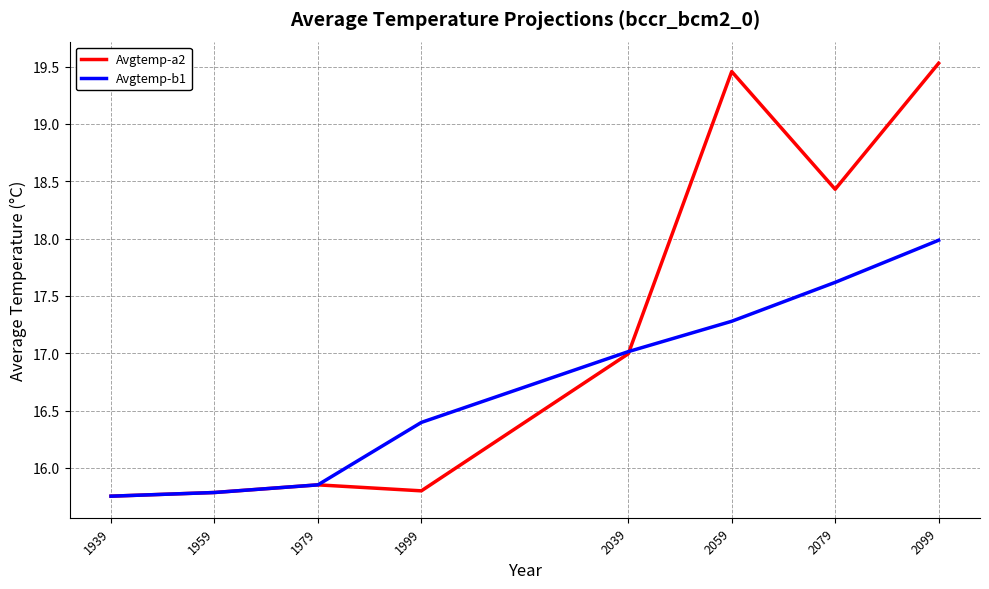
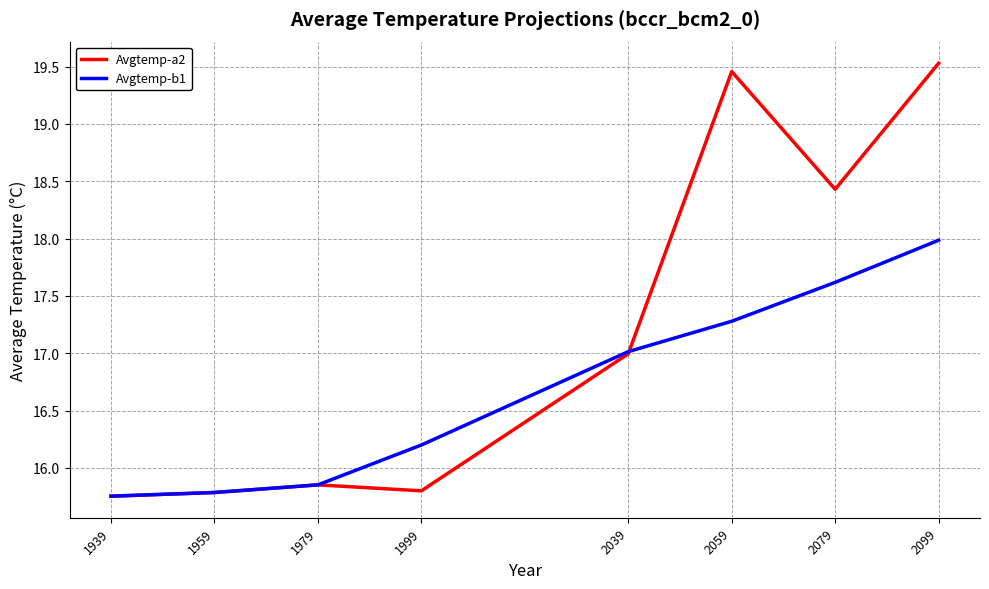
  {
    "Avgtemp-a2": {
      "1999": 15.80,
      "2059": 19.46,
      "2079": 18.43,
      "2099": 19.53
    },
    "Avgtemp-b1": {
-     "1999": 16.40,
+     "1999": 16.20,
      "2059": 17.28,
      "2079": 17.62,
      "2099": 17.99
    }
  }
